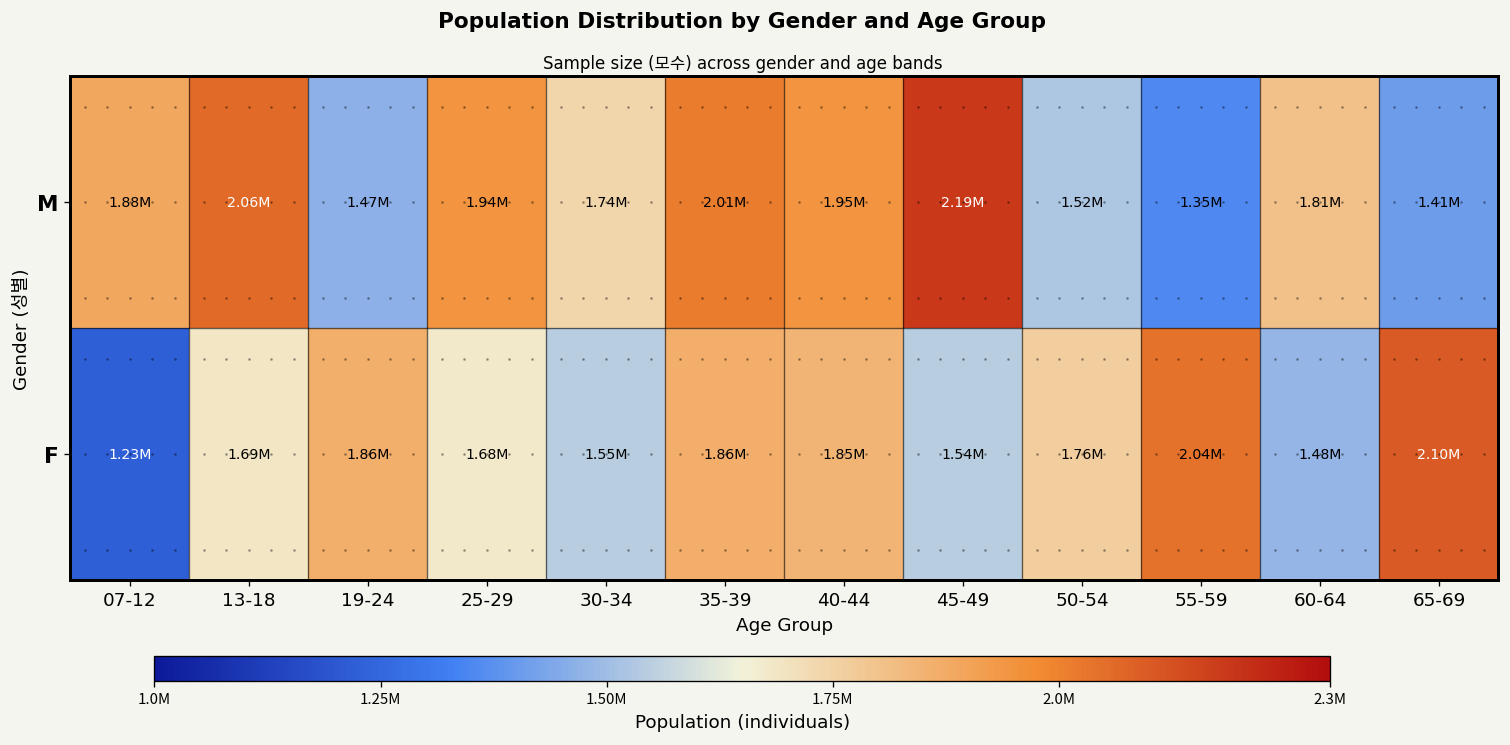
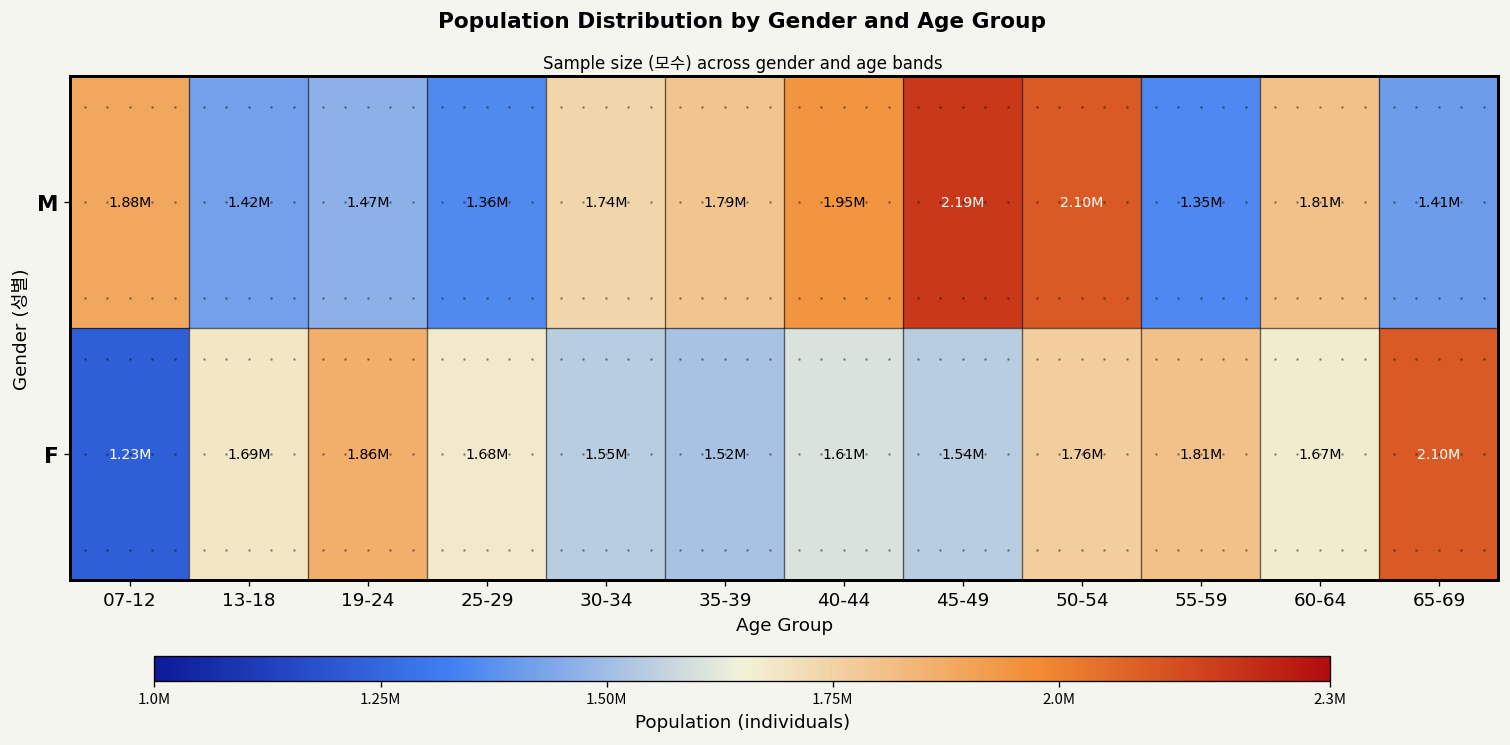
  {
    "M": {
-     "13-18": "2.06M",
-     "25-29": "1.94M",
-     "35-39": "2.01M",
-     "50-54": "1.52M"
+     "13-18": "1.42M",
+     "25-29": "1.36M",
+     "35-39": "1.79M",
+     "50-54": "2.10M"
    },
    "F": {
-     "35-39": "1.86M",
-     "40-44": "1.85M",
-     "55-59": "2.04M",
-     "60-64": "1.48M"
+     "35-39": "1.52M",
+     "40-44": "1.61M",
+     "55-59": "1.81M",
+     "60-64": "1.67M"
    }
  }
